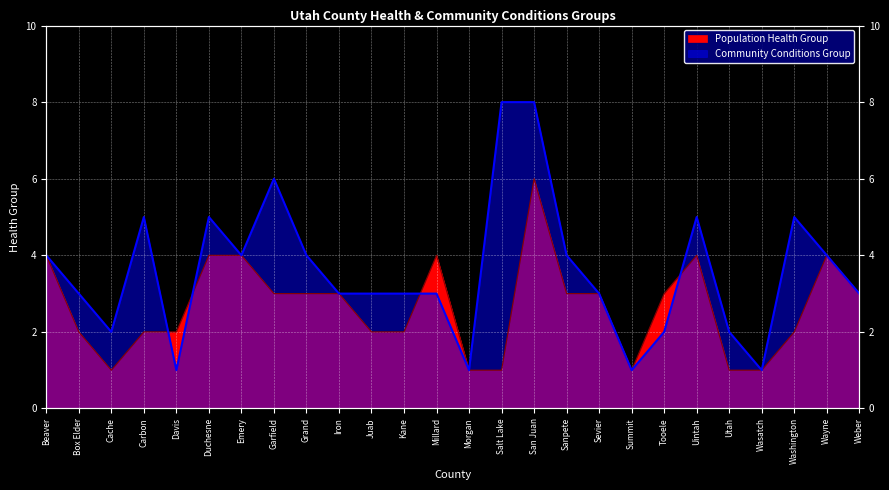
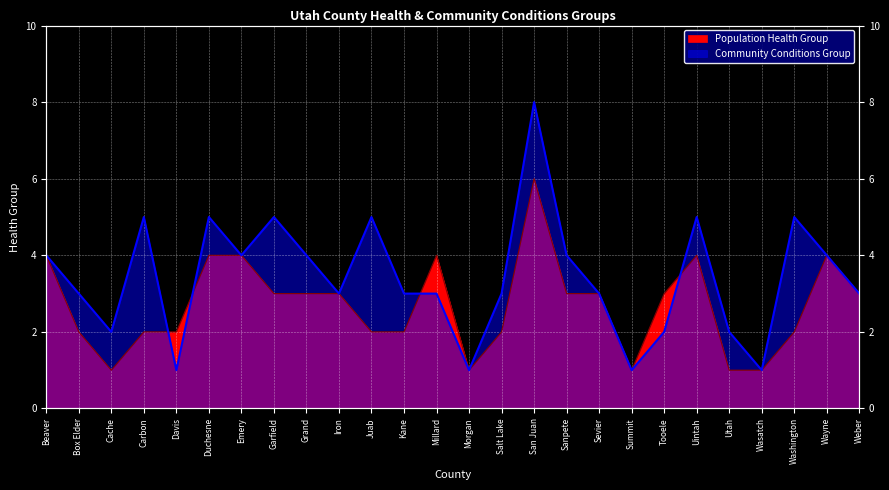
  {
    "Population Health Group": {
      "Box Elder": 2,
      "Cache": 1,
      "Carbon": 2,
      "Davis": 2,
      "Duchesne": 4,
      "Garfield": 3,
      "Grand": 3,
      "Juab": 2,
      "Kane": 2,
      "Millard": 4,
-     "Salt Lake": 1,
+     "Salt Lake": 2,
      "San Juan": 6,
      "Sanpete": 3,
      "Tooele": 3,
      "Uintah": 4,
      "Utah": 1,
      "Washington": 2
    },
    "Community Conditions Group": {
      "Box Elder": 3,
      "Cache": 2,
      "Carbon": 5,
      "Davis": 1,
      "Duchesne": 5,
-     "Garfield": 6,
+     "Garfield": 5,
      "Grand": 4,
-     "Juab": 3,
+     "Juab": 5,
      "Kane": 3,
      "Millard": 3,
-     "Salt Lake": 8,
+     "Salt Lake": 3,
      "San Juan": 8,
      "Sanpete": 4,
      "Tooele": 2,
      "Uintah": 5,
      "Utah": 2,
      "Washington": 5
    }
  }
